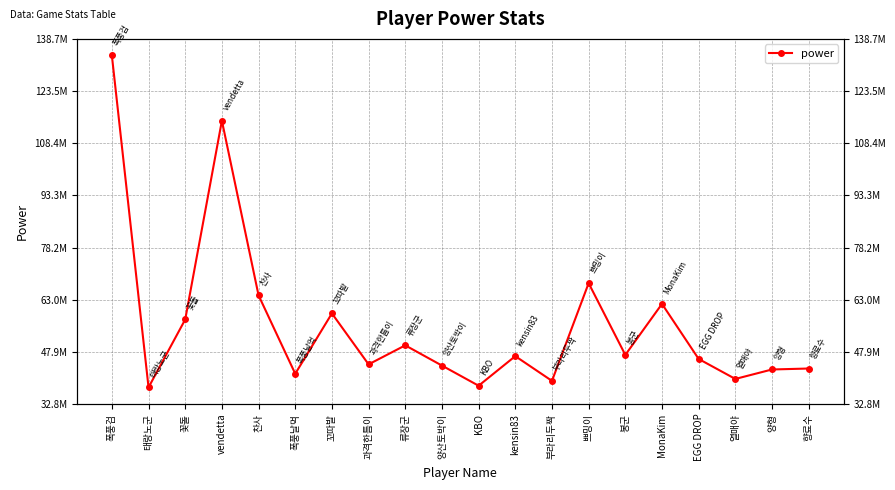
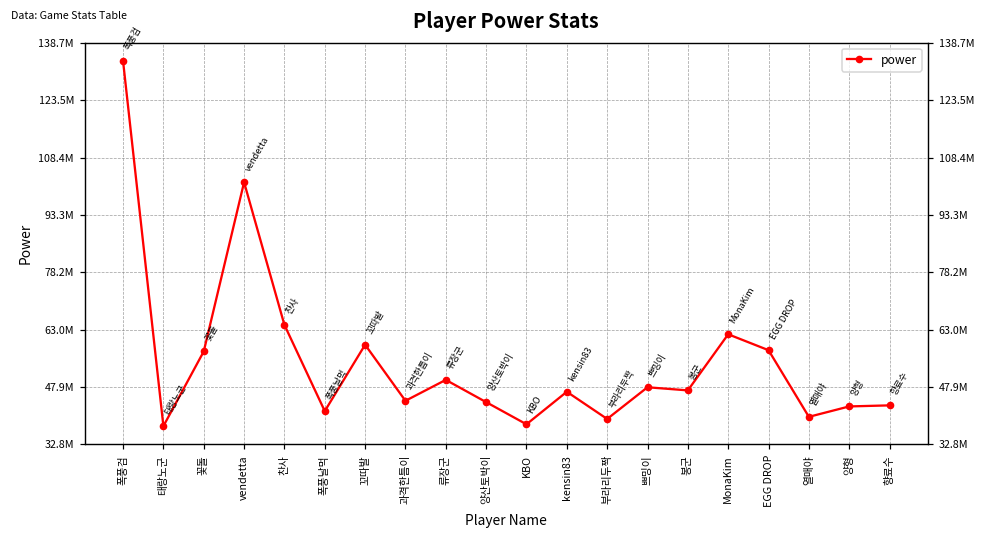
  {
    "폭풍검": 134000000,
    "태랑노군": 38000000,
    "꽃돌": 57000000,
-   "vendetta": 115000000,
+   "vendetta": 102000000,
    "찬사": 64000000,
    "폭풍날먹": 42000000,
    "꼬따발": 59000000,
    "과격한틈이": 44000000,
    "류장군": 50000000,
    "양산토박이": 44000000,
    "KBO": 38000000,
    "kensin83": 47000000,
    "부라리두짝": 39000000,
-   "쁘밍이": 68000000,
+   "쁘밍이": 48000000,
    "봉군": 47000000,
    "MonaKim": 62000000,
-   "EGG DROP": 46000000,
+   "EGG DROP": 58000000,
    "열매야": 40000000,
    "양형": 43000000,
    "향료수": 43000000
  }
